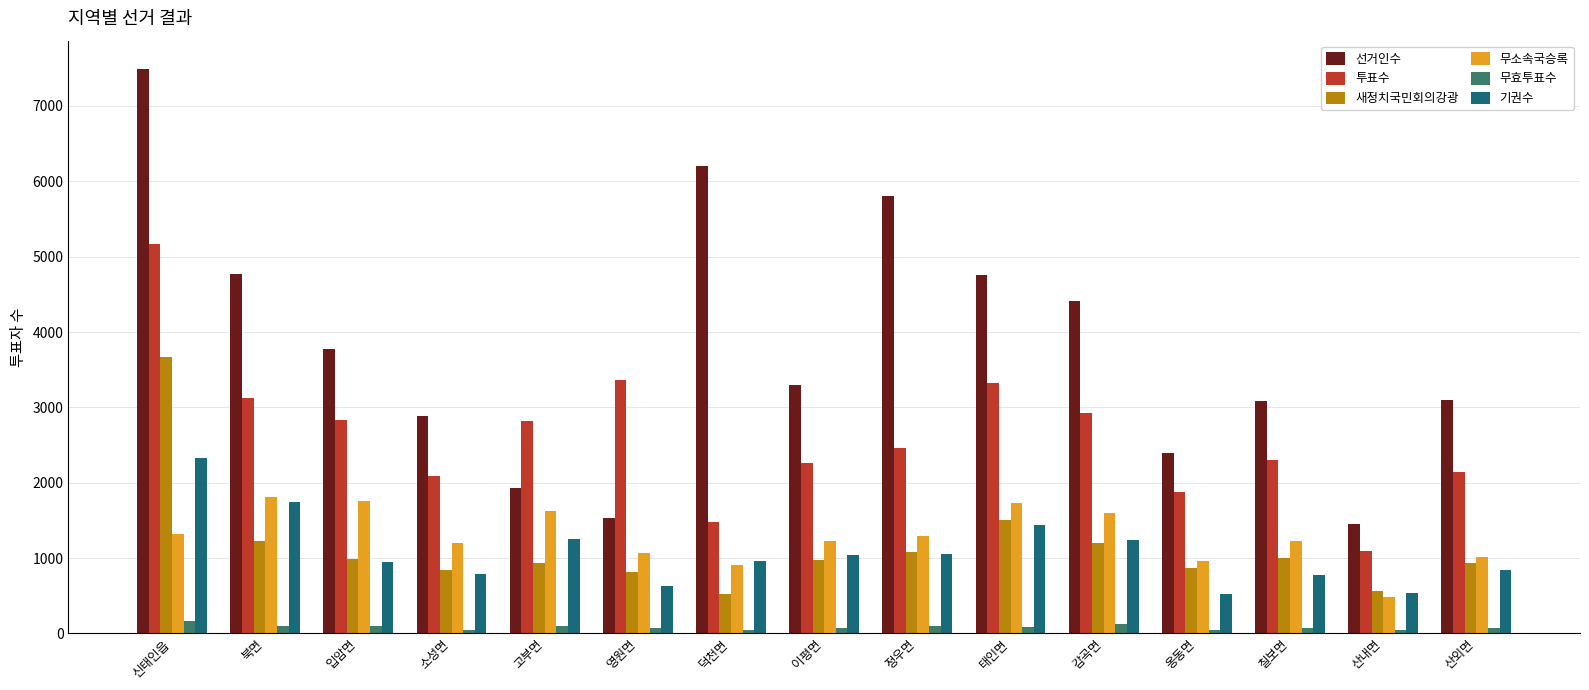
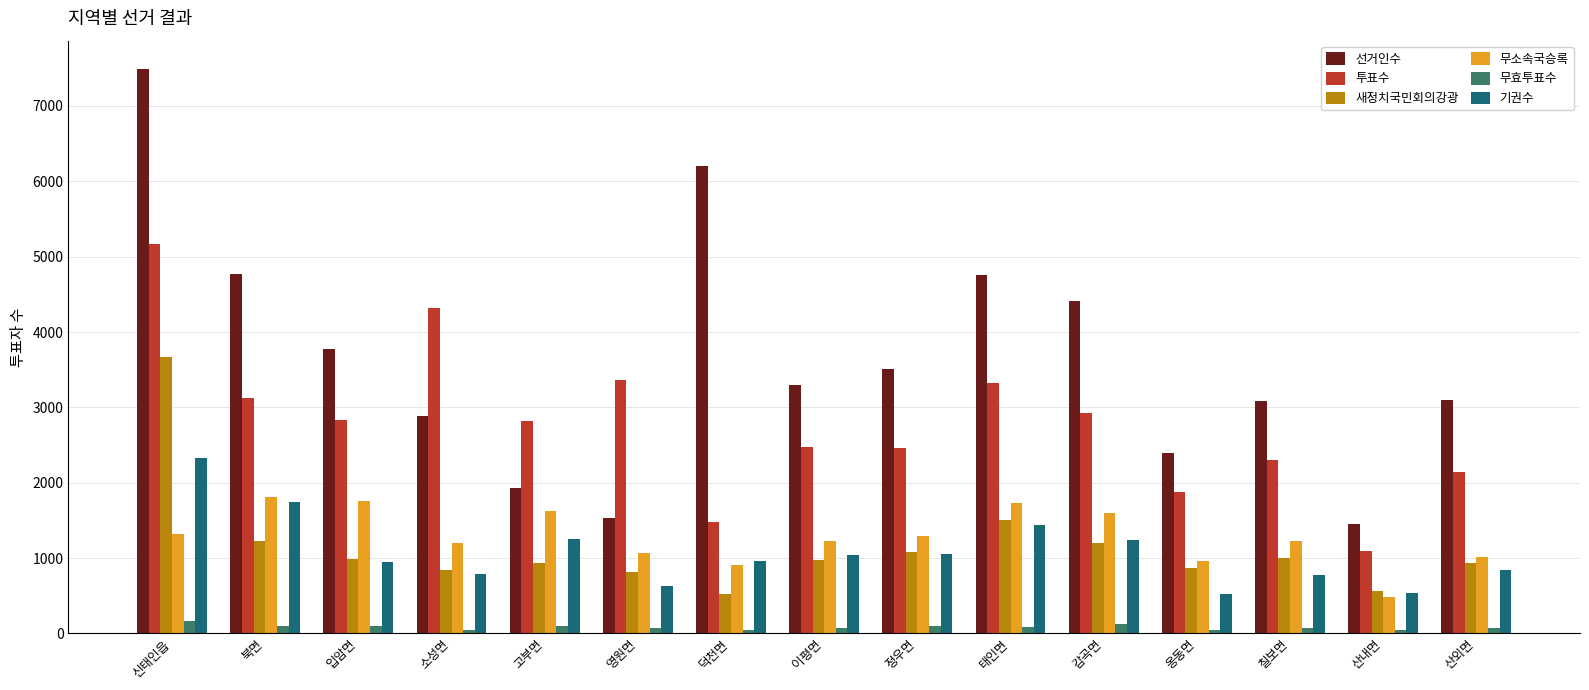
  {
    "선거인수": {
      "신태인읍": 7500,
      "북면": 4800,
      "입암면": 3800,
      "소성면": 2900,
      "고부면": 1900,
      "영원면": 1500,
      "덕천면": 6200,
      "이평면": 3300,
-     "정우면": 5800,
+     "정우면": 3500,
      "태인면": 4800,
      "감곡면": 4400,
      "옹동면": 2400,
      "칠보면": 3100,
      "산내면": 1500,
      "산외면": 3100
    },
    "투표수": {
      "신태인읍": 5200,
      "북면": 3100,
      "입암면": 2800,
-     "소성면": 2100,
+     "소성면": 4300,
      "고부면": 2800,
      "영원면": 3400,
      "덕천면": 1500,
-     "이평면": 2300,
+     "이평면": 2500,
      "정우면": 2500,
      "태인면": 3300,
      "감곡면": 2900,
      "옹동면": 1900,
      "칠보면": 2300,
      "산내면": 1100,
      "산외면": 2100
    }
  }
